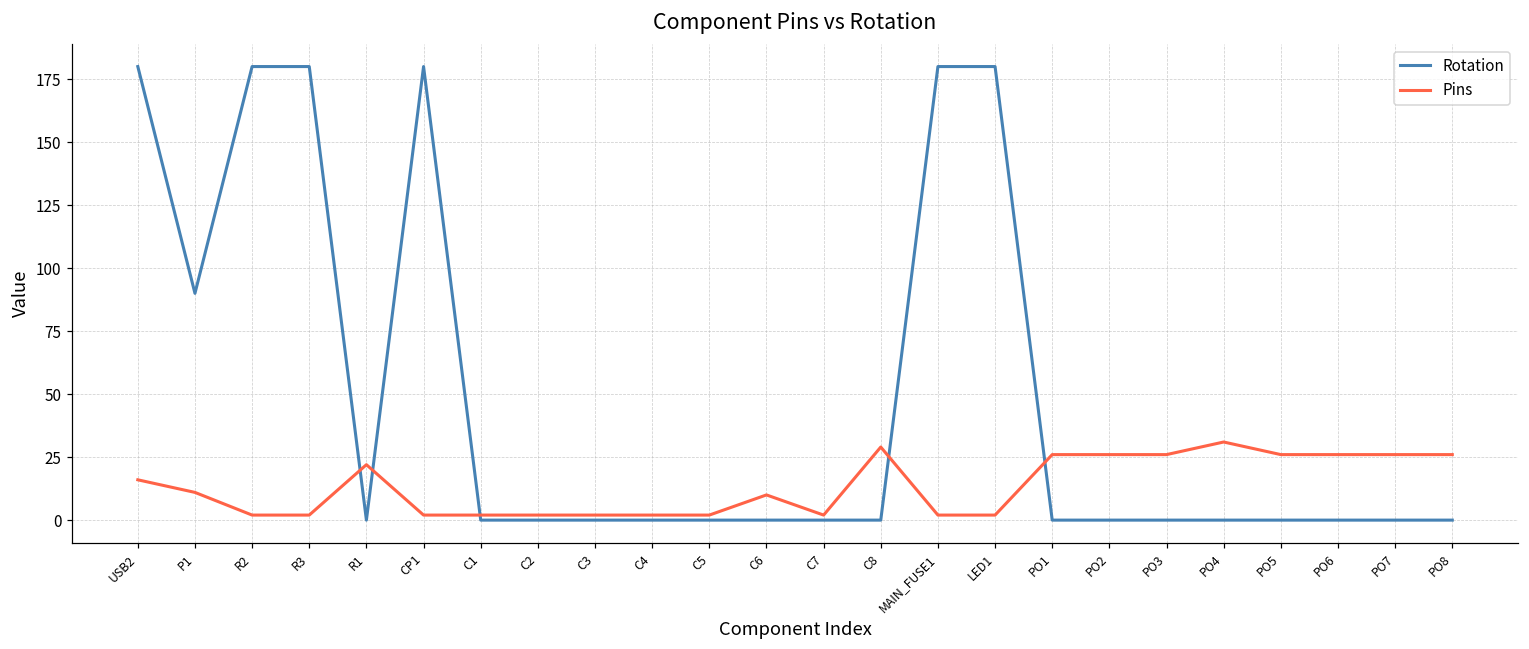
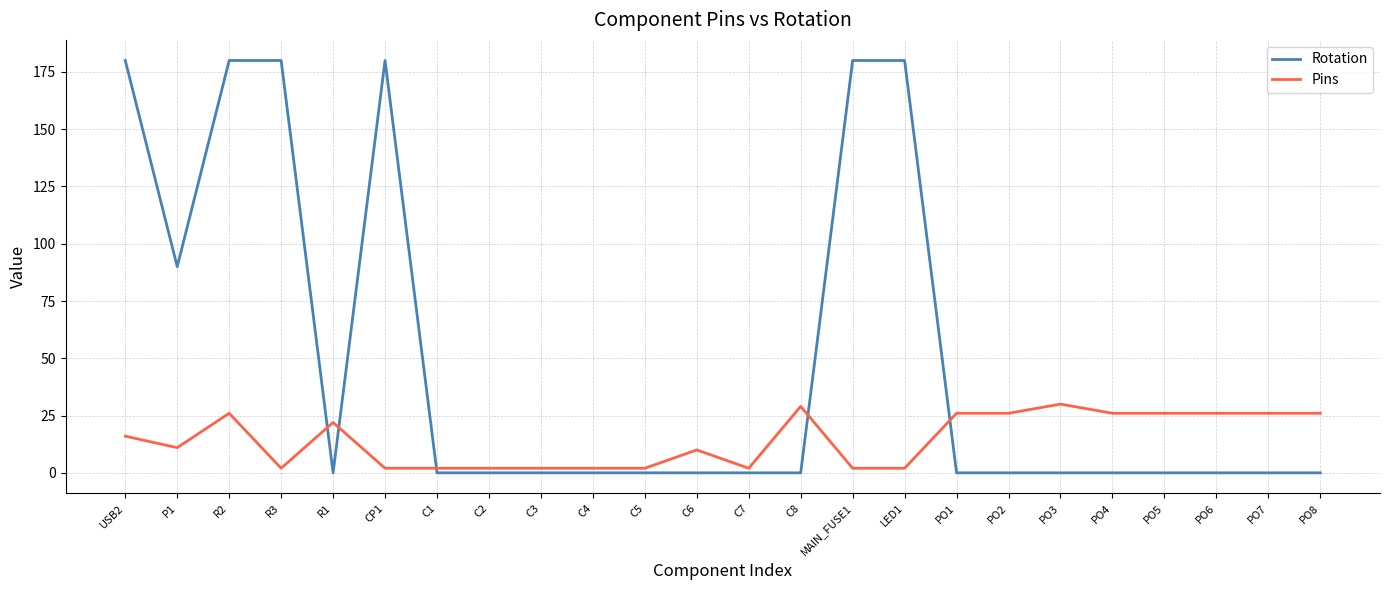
  {
    "Rotation": {
      "USB2": 180,
      "P1": 90,
      "R2": 180,
      "R3": 180,
      "R1": 0,
      "CP1": 180,
      "C1": 0,
      "C2": 0,
      "C3": 0,
      "C4": 0,
      "C5": 0,
      "C6": 0,
      "C7": 0,
      "C8": 0,
      "MAIN_FUSE1": 180,
      "LED1": 180,
      "PO1": 0,
      "PO2": 0,
      "PO3": 0,
      "PO4": 0,
      "PO5": 0,
      "PO6": 0,
      "PO7": 0,
      "PO8": 0
    },
    "Pins": {
      "USB2": 16,
      "P1": 11,
-     "R2": 2,
+     "R2": 26,
      "R3": 2,
      "R1": 22,
      "CP1": 2,
      "C1": 2,
      "C2": 2,
      "C3": 2,
      "C4": 2,
      "C5": 2,
      "C6": 10,
      "C7": 2,
      "C8": 29,
      "MAIN_FUSE1": 2,
      "LED1": 2,
      "PO1": 26,
      "PO2": 26,
-     "PO3": 26,
-     "PO4": 31,
+     "PO3": 30,
+     "PO4": 26,
      "PO5": 26,
      "PO6": 26,
      "PO7": 26,
      "PO8": 26
    }
  }
